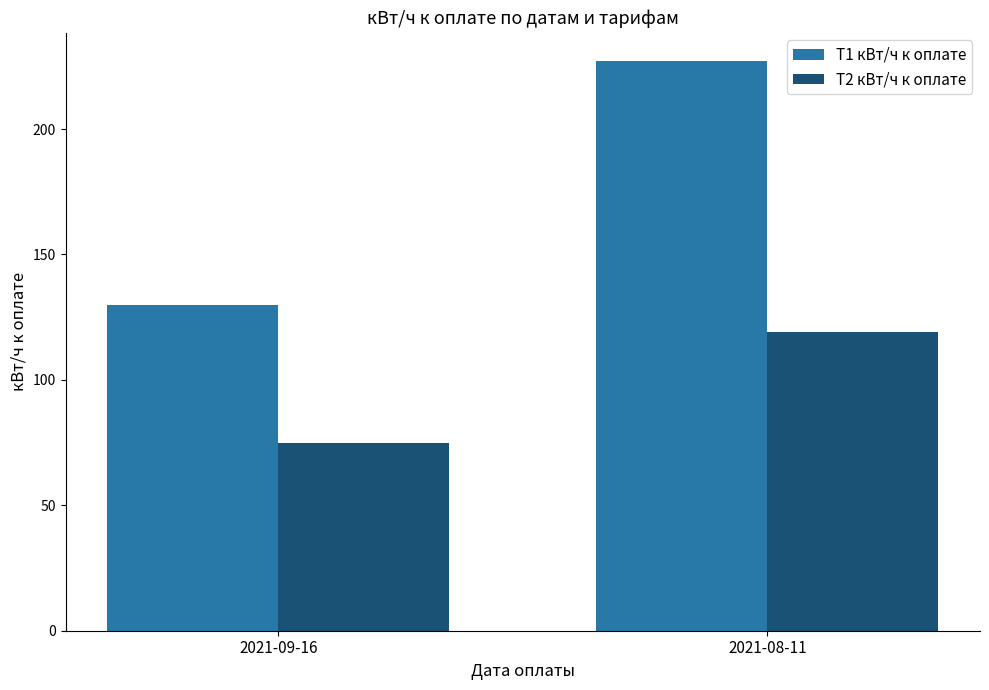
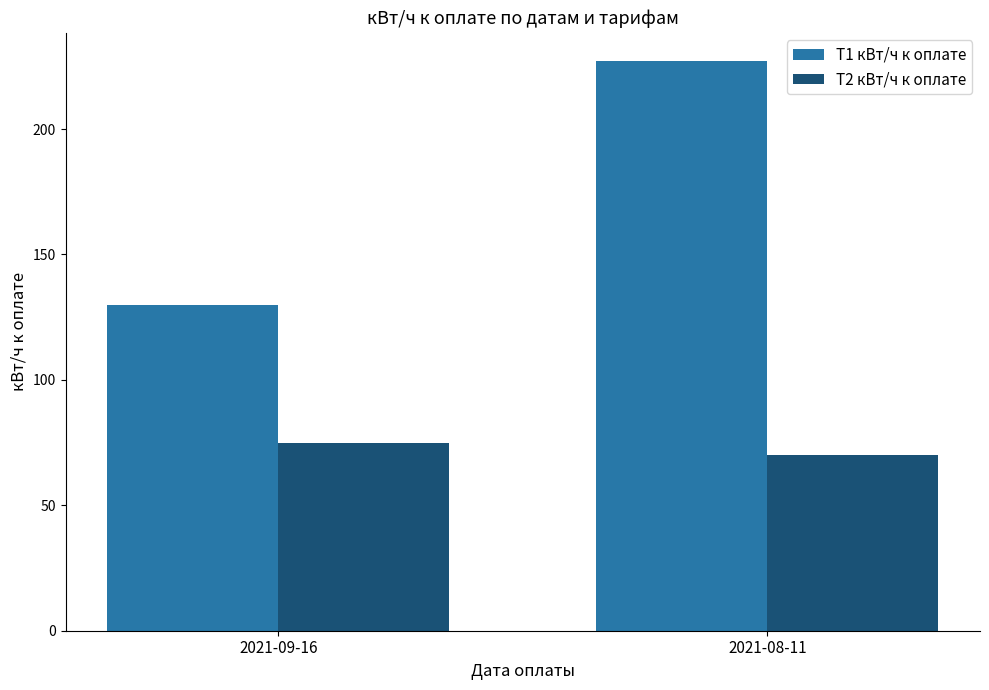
  {
    "T1 кВт/ч к оплате": {
      "2021-09-16": 130,
      "2021-08-11": 227
    },
    "T2 кВт/ч к оплате": {
      "2021-09-16": 75,
-     "2021-08-11": 119
+     "2021-08-11": 70
    }
  }
